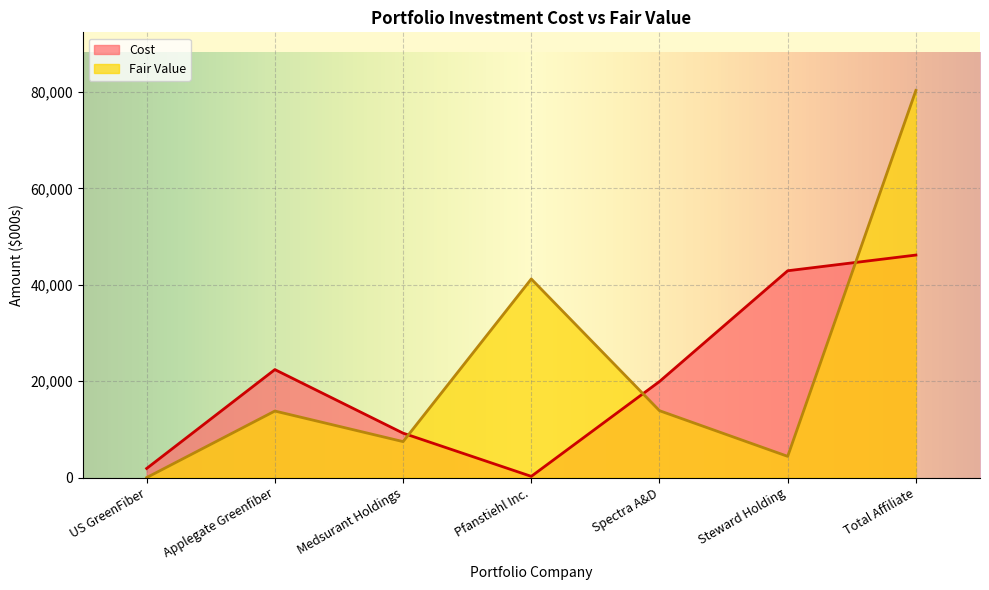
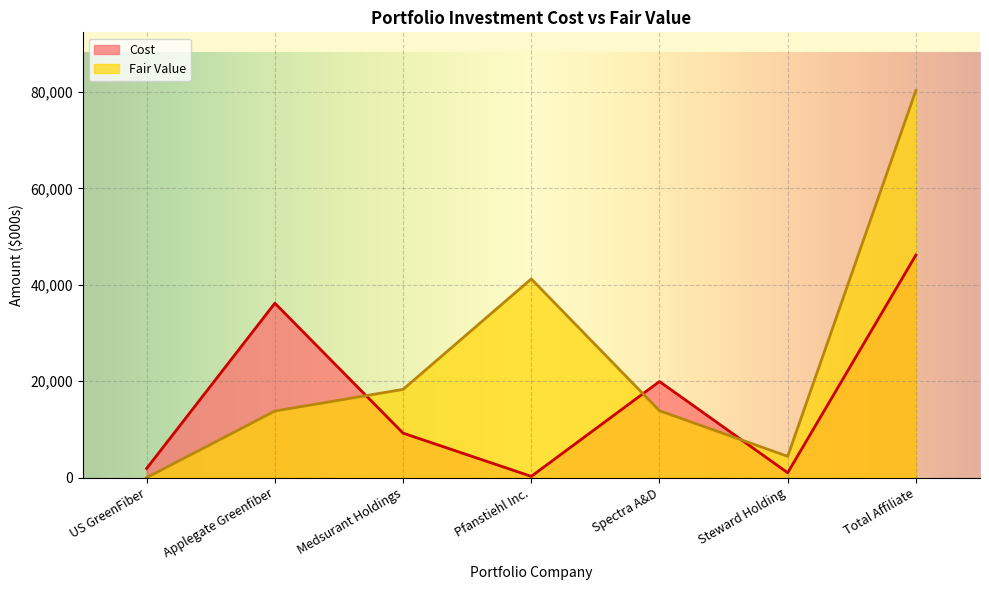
  {
    "Cost": {
      "US GreenFiber": "2,000",
-     "Applegate Greenfiber": "22,000",
+     "Applegate Greenfiber": "36,000",
      "Medsurant Holdings": "9,000",
      "Pfanstiehl Inc.": "0",
      "Spectra A&D": "20,000",
-     "Steward Holding": "43,000",
+     "Steward Holding": "1,000",
      "Total Affiliate": "46,000"
    },
    "Fair Value": {
      "US GreenFiber": "0",
      "Applegate Greenfiber": "14,000",
-     "Medsurant Holdings": "7,000",
+     "Medsurant Holdings": "18,000",
      "Pfanstiehl Inc.": "41,000",
      "Spectra A&D": "14,000",
      "Steward Holding": "4,000",
      "Total Affiliate": "80,000"
    }
  }
